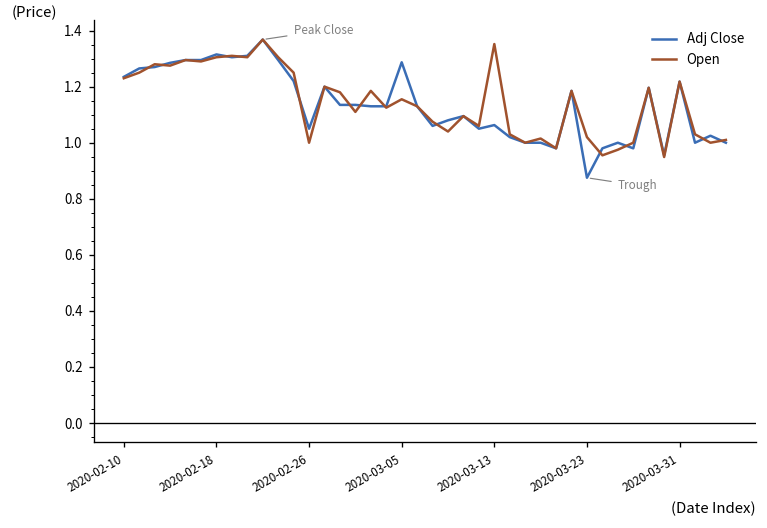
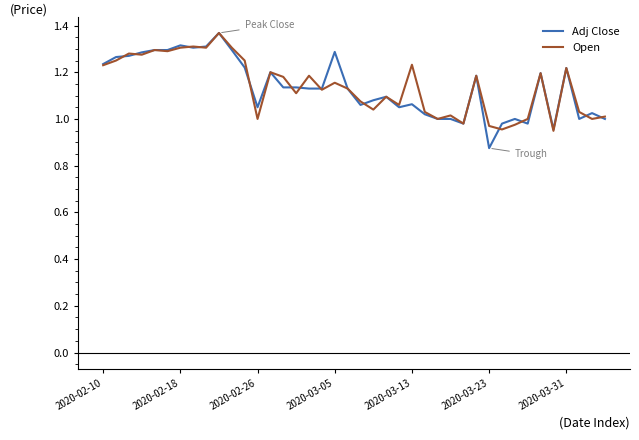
  {
    "Adj Close": {
      "2020-02-26": 1.05,
      "2020-03-05": 1.29,
      "2020-03-13": 1.06,
      "2020-03-23": 0.88
    },
    "Open": {
      "2020-02-26": 1.00,
      "2020-03-05": 1.16,
-     "2020-03-13": 1.35,
-     "2020-03-23": 1.02
+     "2020-03-13": 1.23,
+     "2020-03-23": 0.97
    }
  }
